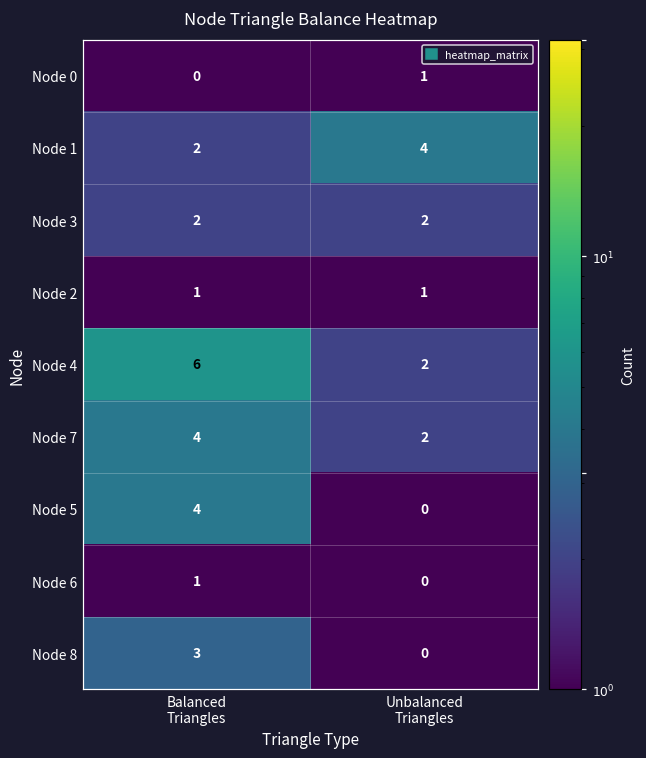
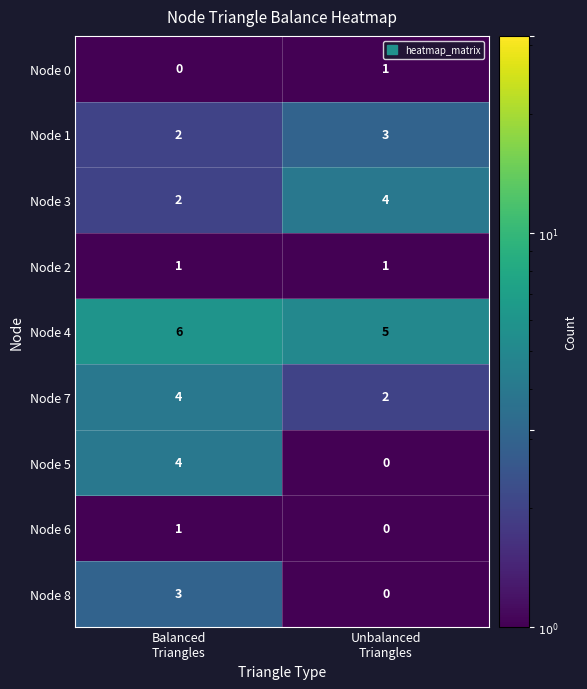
  {
    "Node 0": {
      "Balanced Triangles": 0,
      "Unbalanced Triangles": 1
    },
    "Node 1": {
      "Balanced Triangles": 2,
-     "Unbalanced Triangles": 4
+     "Unbalanced Triangles": 3
    },
    "Node 3": {
      "Balanced Triangles": 2,
-     "Unbalanced Triangles": 2
+     "Unbalanced Triangles": 4
    },
    "Node 2": {
      "Balanced Triangles": 1,
      "Unbalanced Triangles": 1
    },
    "Node 4": {
      "Balanced Triangles": 6,
-     "Unbalanced Triangles": 2
+     "Unbalanced Triangles": 5
    },
    "Node 7": {
      "Balanced Triangles": 4,
      "Unbalanced Triangles": 2
    },
    "Node 5": {
      "Balanced Triangles": 4,
      "Unbalanced Triangles": 0
    },
    "Node 6": {
      "Balanced Triangles": 1,
      "Unbalanced Triangles": 0
    },
    "Node 8": {
      "Balanced Triangles": 3,
      "Unbalanced Triangles": 0
    }
  }
